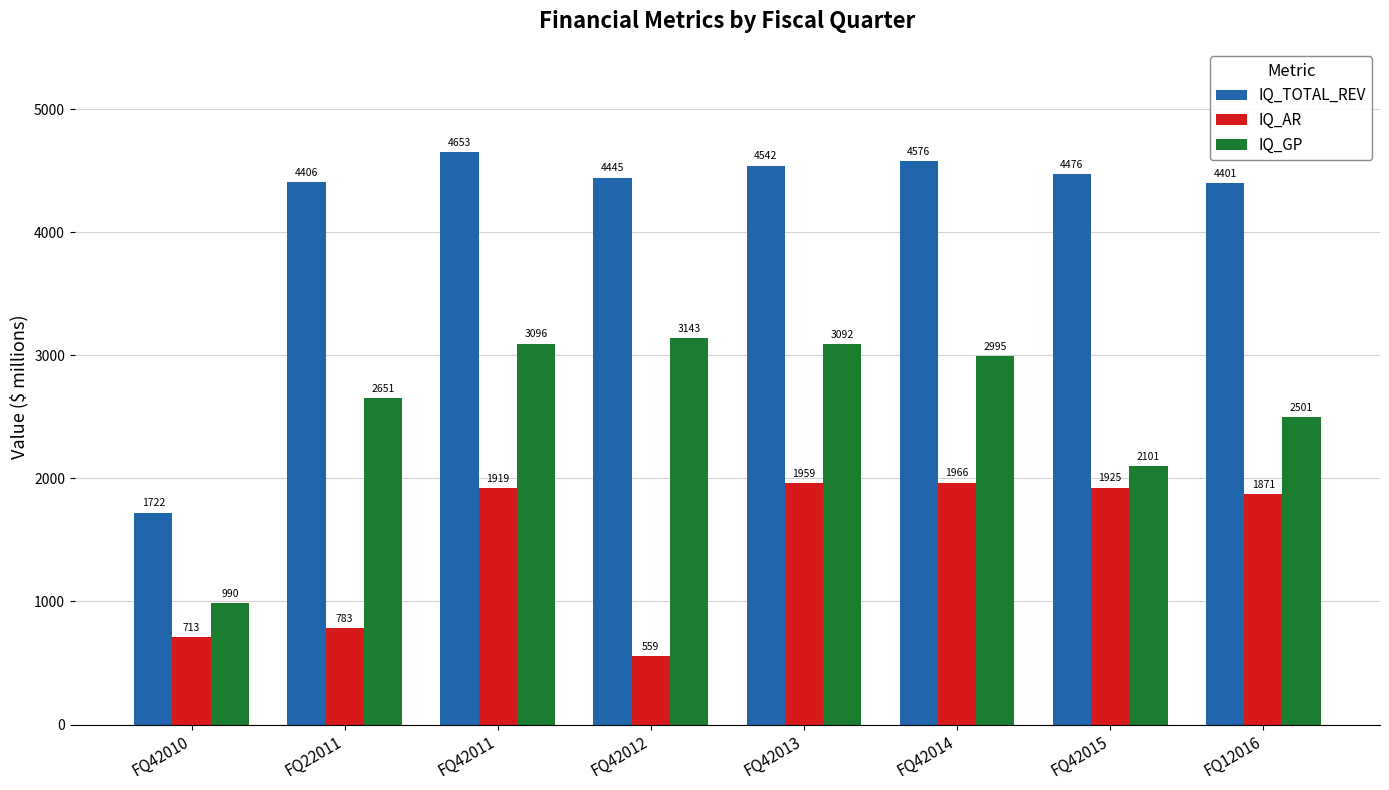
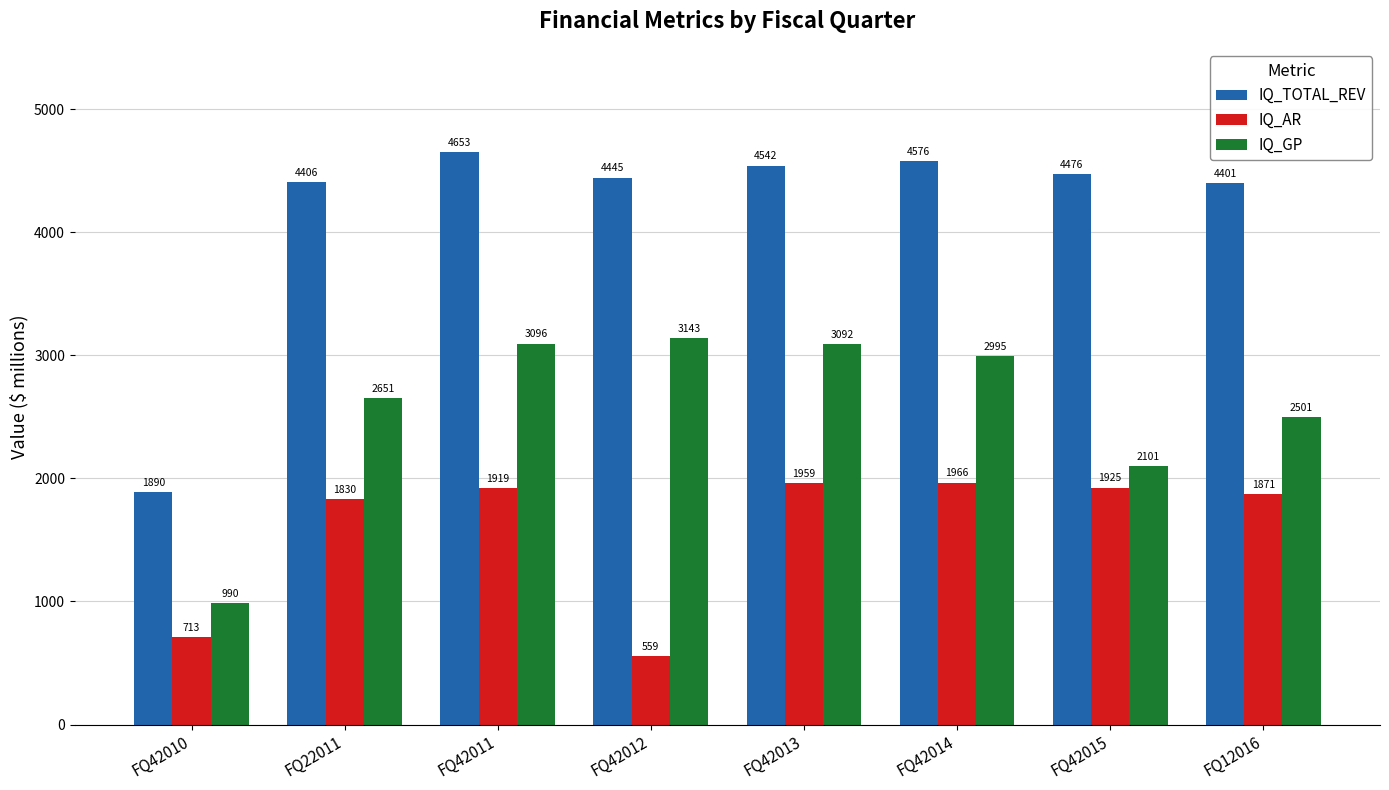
  {
    "IQ_TOTAL_REV": {
-     "FQ42010": 1722,
+     "FQ42010": 1890,
      "FQ22011": 4406,
      "FQ42011": 4653,
      "FQ42012": 4445,
      "FQ42013": 4542,
      "FQ42014": 4576,
      "FQ42015": 4476,
      "FQ12016": 4401
    },
    "IQ_AR": {
      "FQ42010": 713,
-     "FQ22011": 783,
+     "FQ22011": 1830,
      "FQ42011": 1919,
      "FQ42012": 559,
      "FQ42013": 1959,
      "FQ42014": 1966,
      "FQ42015": 1925,
      "FQ12016": 1871
    },
    "IQ_GP": {
      "FQ42010": 990,
      "FQ22011": 2651,
      "FQ42011": 3096,
      "FQ42012": 3143,
      "FQ42013": 3092,
      "FQ42014": 2995,
      "FQ42015": 2101,
      "FQ12016": 2501
    }
  }
